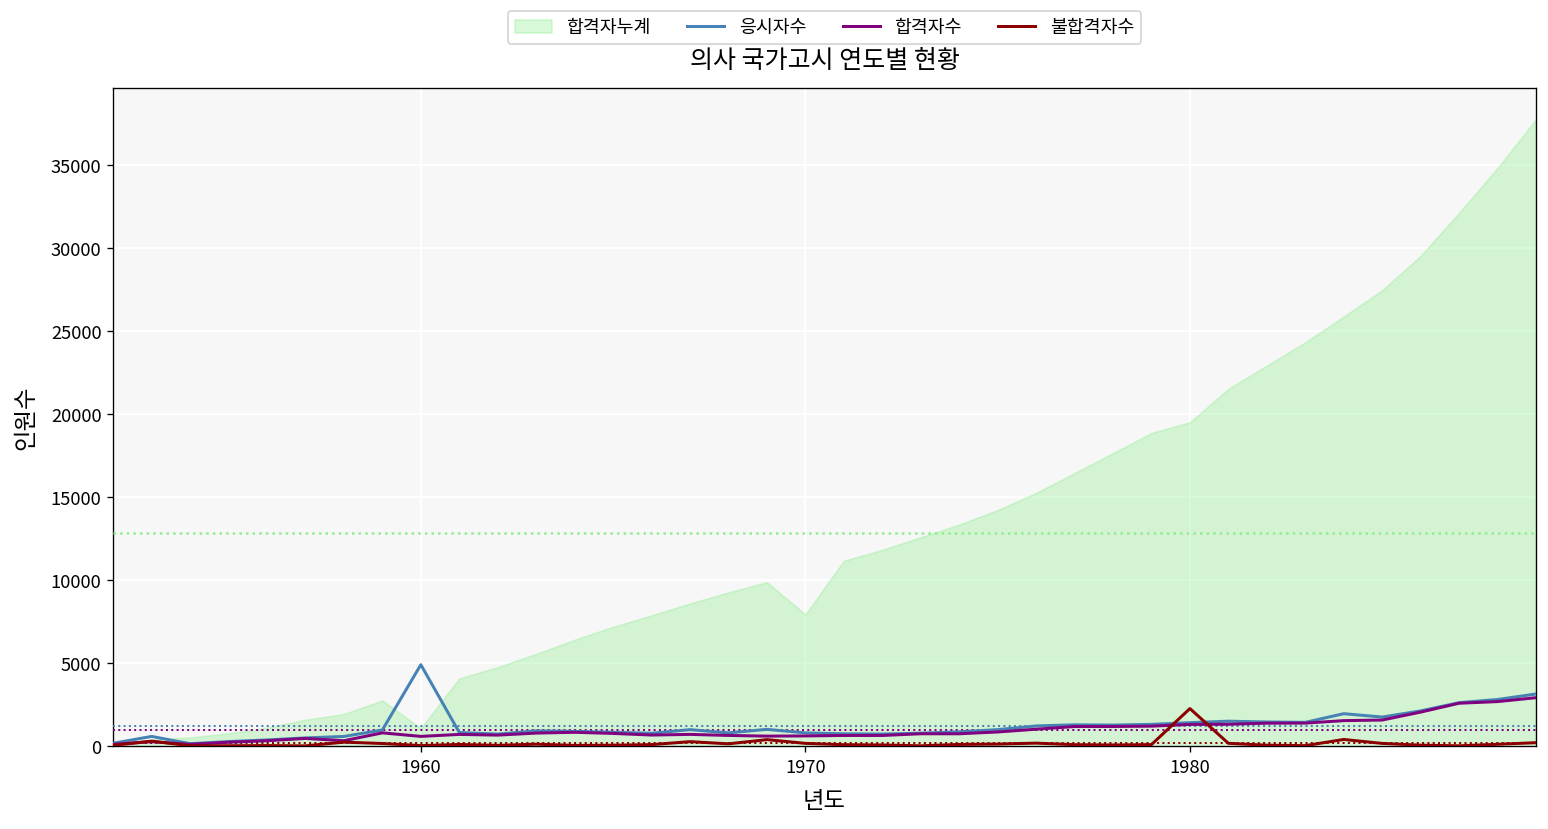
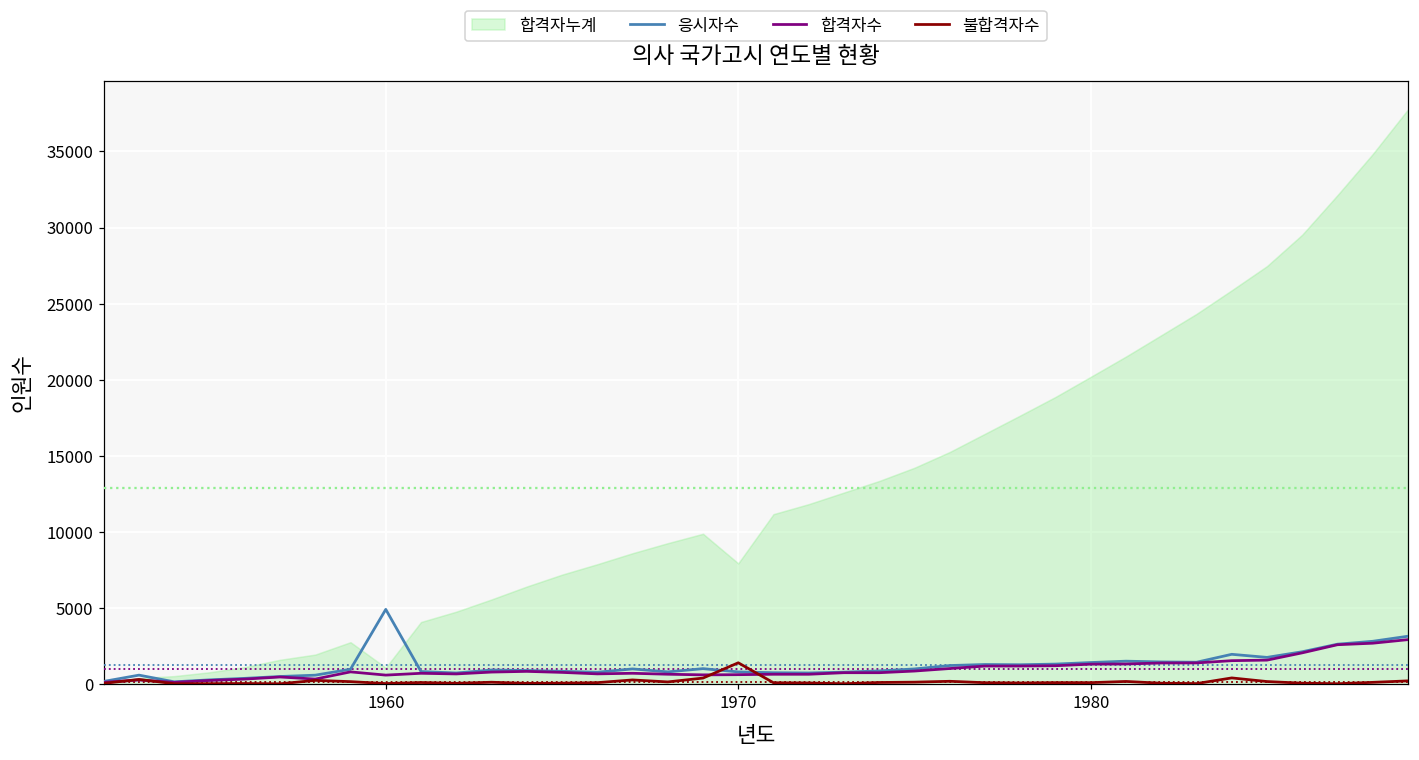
  {
    "합격자누계": {
      "1960": 1100,
      "1970": 7900,
-     "1980": 19500
+     "1980": 20200
    },
    "응시자수": {
      "1960": 4900
    },
    "합격자수": {
      "1960": 600
    },
    "불합격자수": {
      "1960": 0,
-     "1970": 200,
-     "1980": 2300
+     "1970": 1400,
+     "1980": 100
    }
  }
